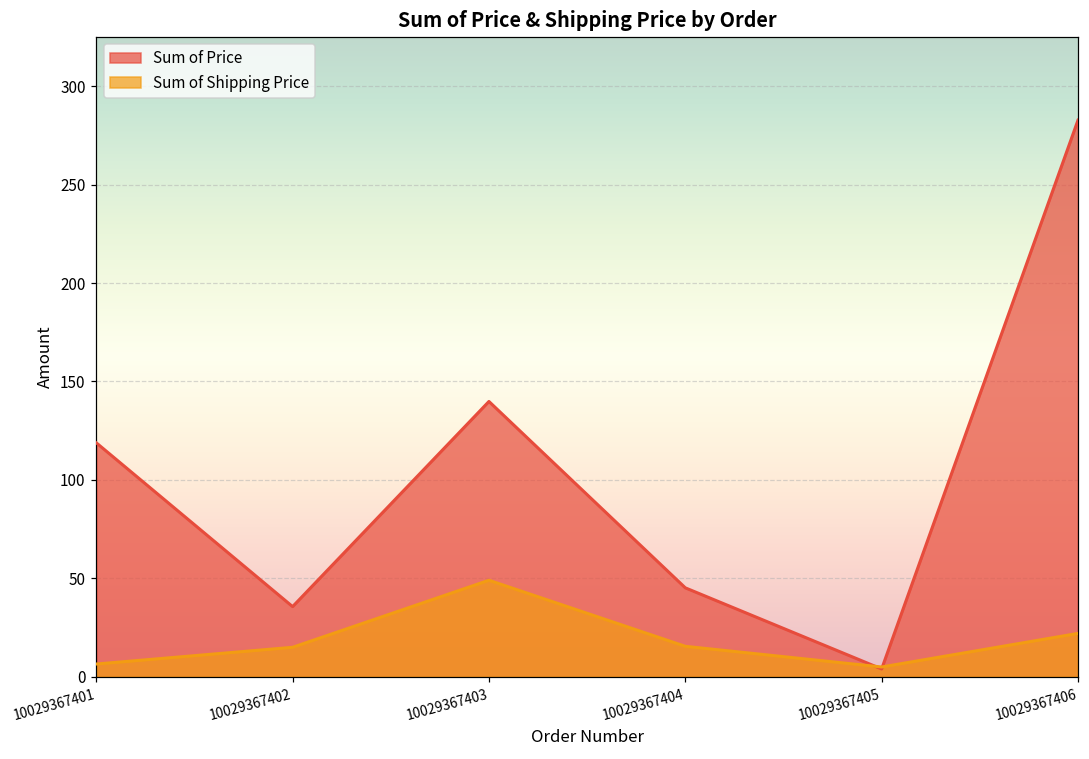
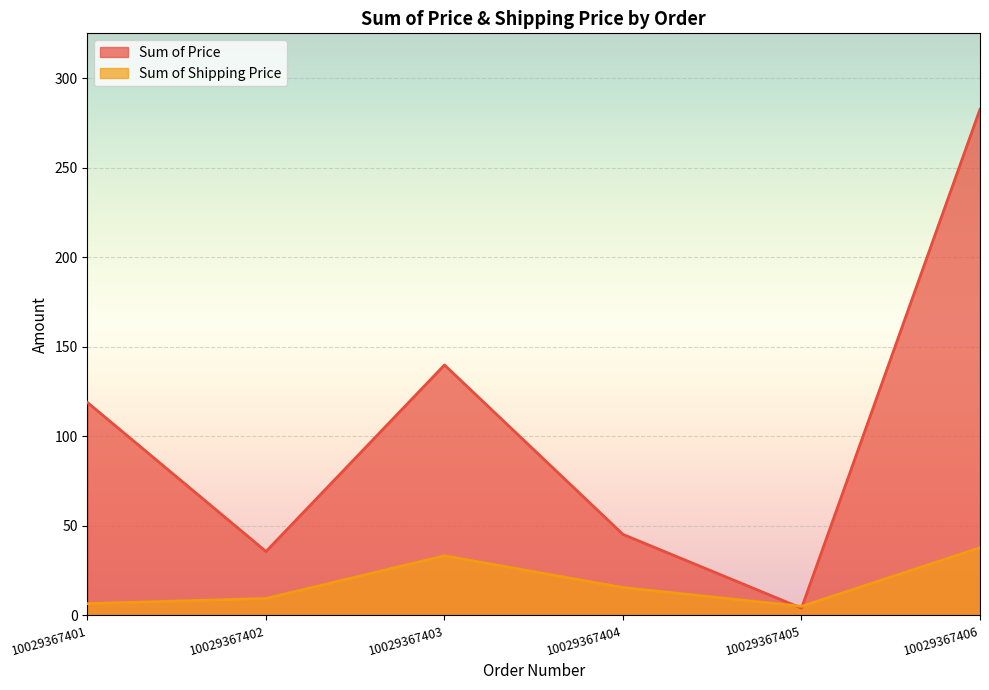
  {
    "Sum of Price": {
      "10029367401": 119,
      "10029367402": 36,
      "10029367403": 140,
      "10029367404": 45,
      "10029367406": 283
    },
    "Sum of Shipping Price": {
      "10029367401": 7,
-     "10029367402": 15,
-     "10029367403": 49,
+     "10029367402": 9,
+     "10029367403": 33,
      "10029367404": 16,
-     "10029367406": 22
+     "10029367406": 38
    }
  }
